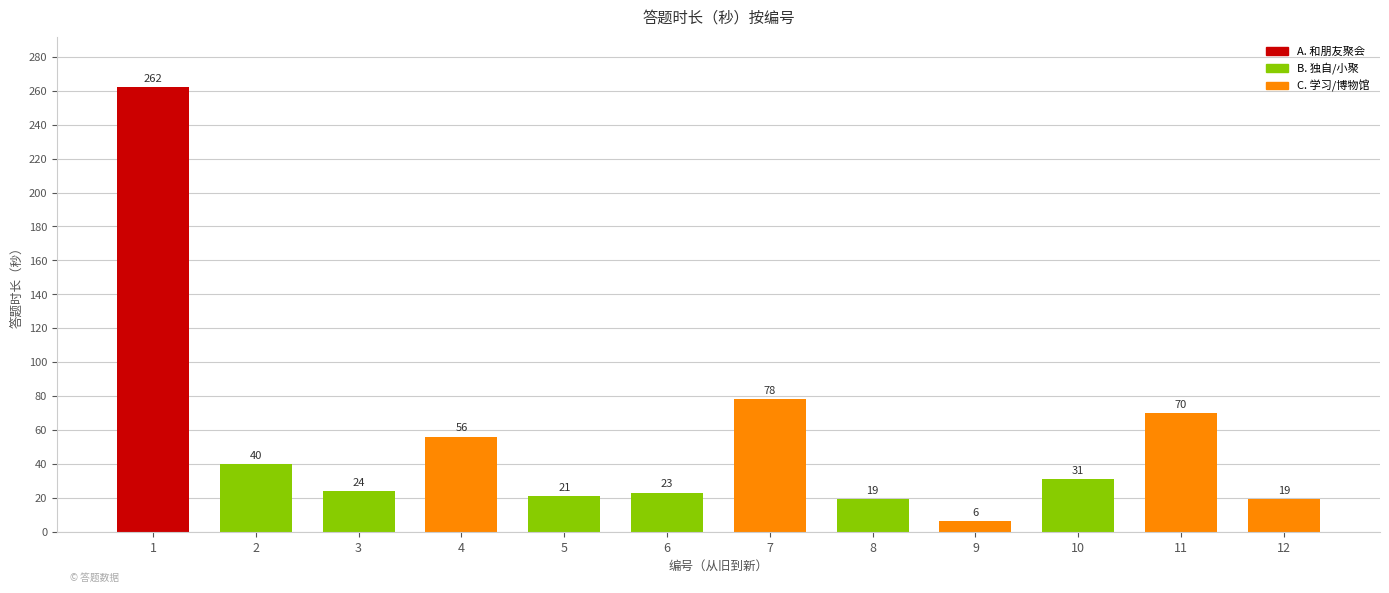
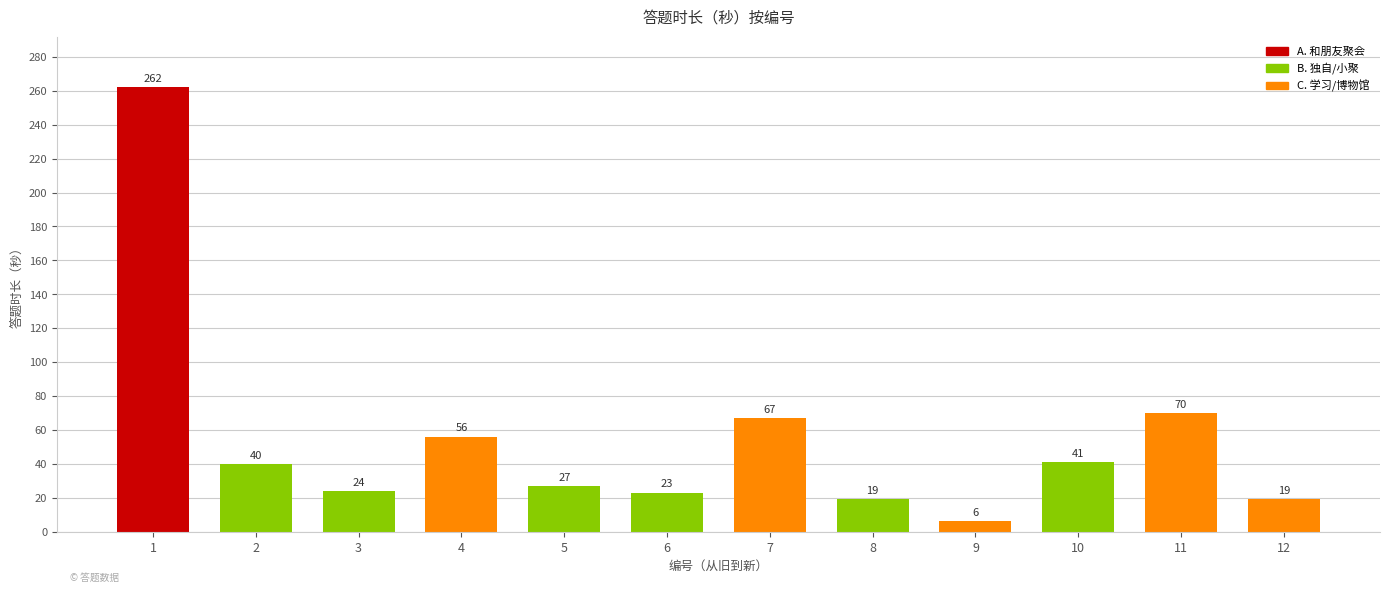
  {
    "1": 262,
    "2": 40,
    "3": 24,
    "4": 56,
-   "5": 21,
+   "5": 27,
    "6": 23,
-   "7": 78,
+   "7": 67,
    "8": 19,
    "9": 6,
-   "10": 31,
+   "10": 41,
    "11": 70,
    "12": 19
  }
